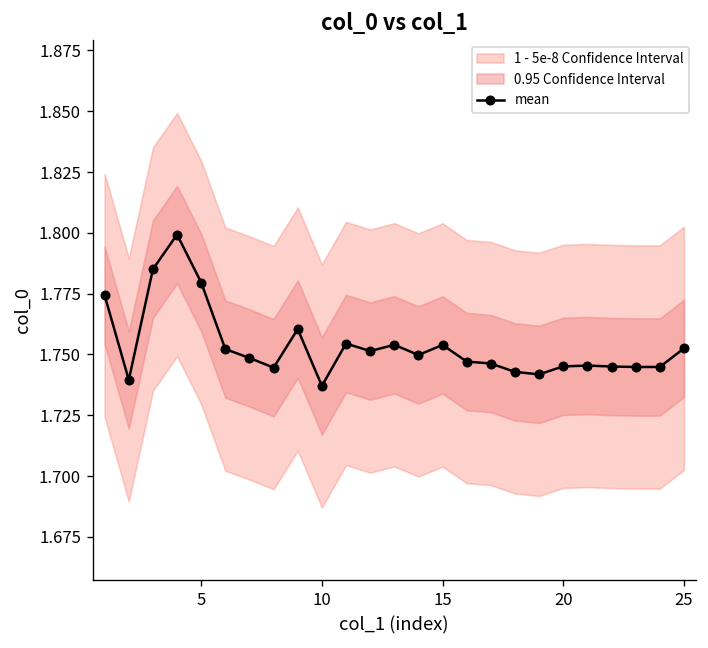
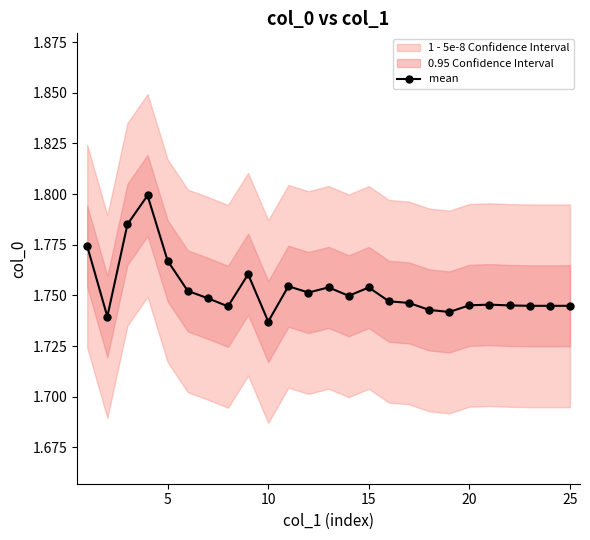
  {
    "mean": {
-     "5": 1.780,
+     "5": 1.767,
      "10": 1.737,
      "15": 1.754,
      "20": 1.745,
-     "25": 1.752
+     "25": 1.745
    }
  }
